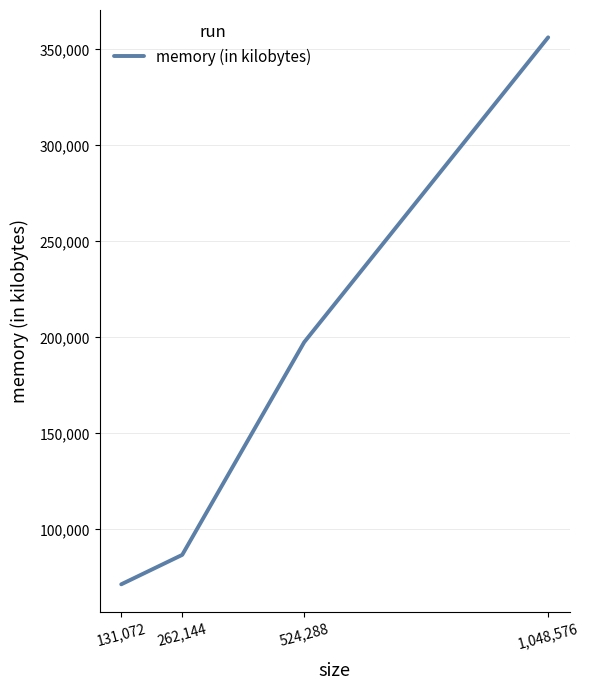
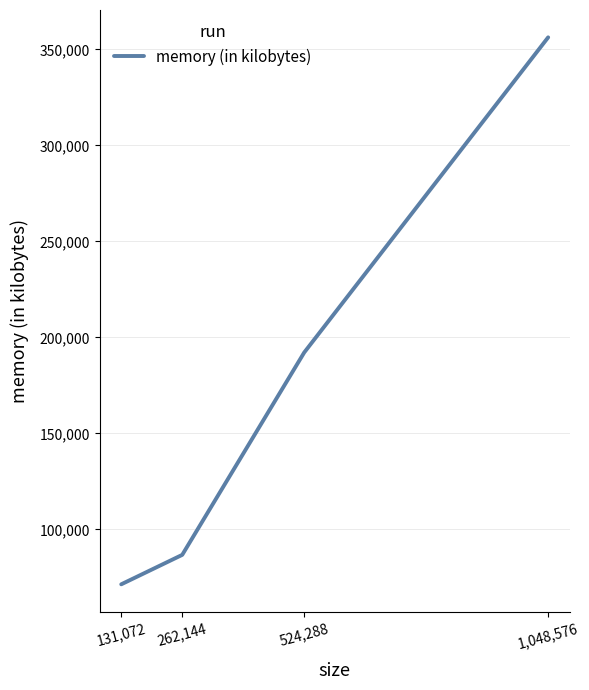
  {
    "131,072": "71,000",
    "262,144": "87,000",
-   "524,288": "197,000",
+   "524,288": "192,000",
    "1,048,576": "356,000"
  }
